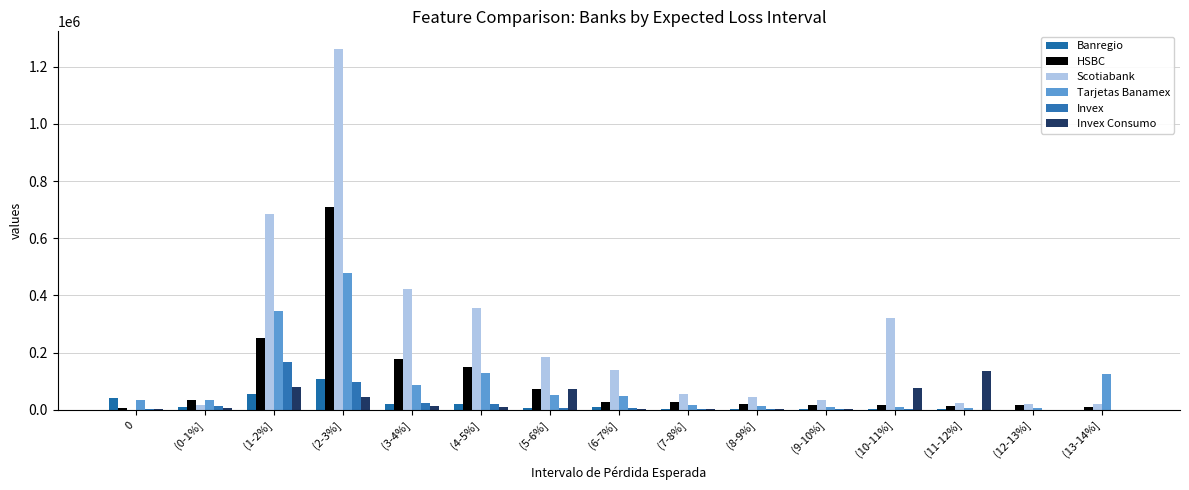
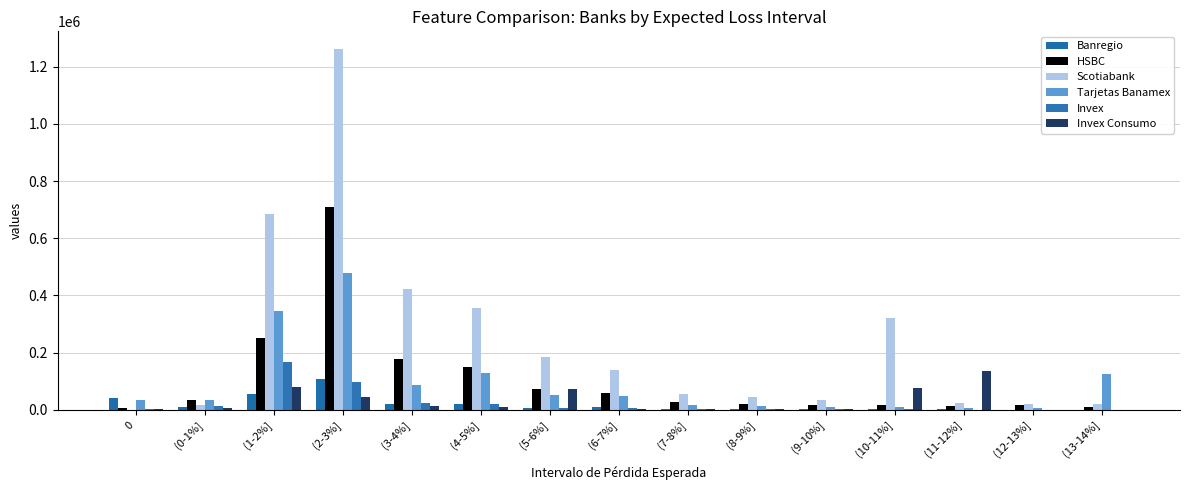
  {
    "HSBC": {
      "(0-1%]": 30000,
      "(1-2%]": 250000,
      "(2-3%]": 710000,
      "(3-4%]": 180000,
      "(4-5%]": 150000,
      "(5-6%]": 70000,
-     "(6-7%]": 30000,
+     "(6-7%]": 60000,
      "(7-8%]": 30000,
      "(8-9%]": 20000,
      "(9-10%]": 20000,
      "(10-11%]": 20000,
      "(11-12%]": 10000,
      "(12-13%]": 20000,
      "(13-14%]": 10000
    },
    "Scotiabank": {
      "(0-1%]": 20000,
      "(1-2%]": 690000,
      "(2-3%]": 1260000,
      "(3-4%]": 420000,
      "(4-5%]": 360000,
      "(5-6%]": 180000,
      "(6-7%]": 140000,
      "(7-8%]": 60000,
      "(8-9%]": 40000,
      "(9-10%]": 30000,
      "(10-11%]": 320000,
      "(11-12%]": 20000,
      "(12-13%]": 20000,
      "(13-14%]": 20000
    },
    "Tarjetas Banamex": {
      "0": 30000,
      "(0-1%]": 30000,
      "(1-2%]": 350000,
      "(2-3%]": 480000,
      "(3-4%]": 90000,
      "(4-5%]": 130000,
      "(5-6%]": 50000,
      "(6-7%]": 50000,
      "(7-8%]": 20000,
      "(8-9%]": 10000,
      "(9-10%]": 10000,
      "(13-14%]": 130000
    },
    "Invex Consumo": {
      "(1-2%]": 80000,
      "(2-3%]": 40000,
      "(3-4%]": 10000,
      "(4-5%]": 10000,
      "(5-6%]": 70000,
      "(10-11%]": 80000,
      "(11-12%]": 140000
    }
  }
